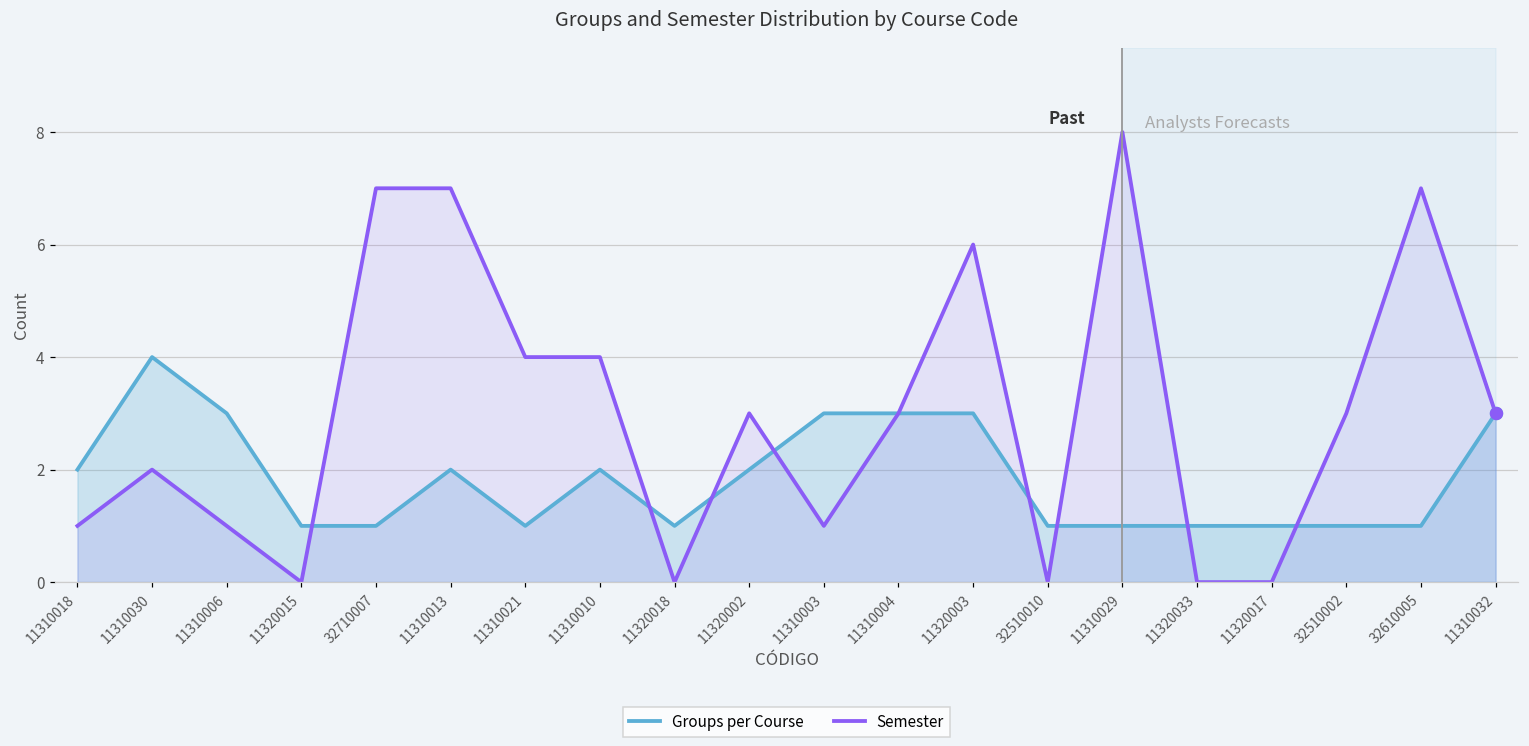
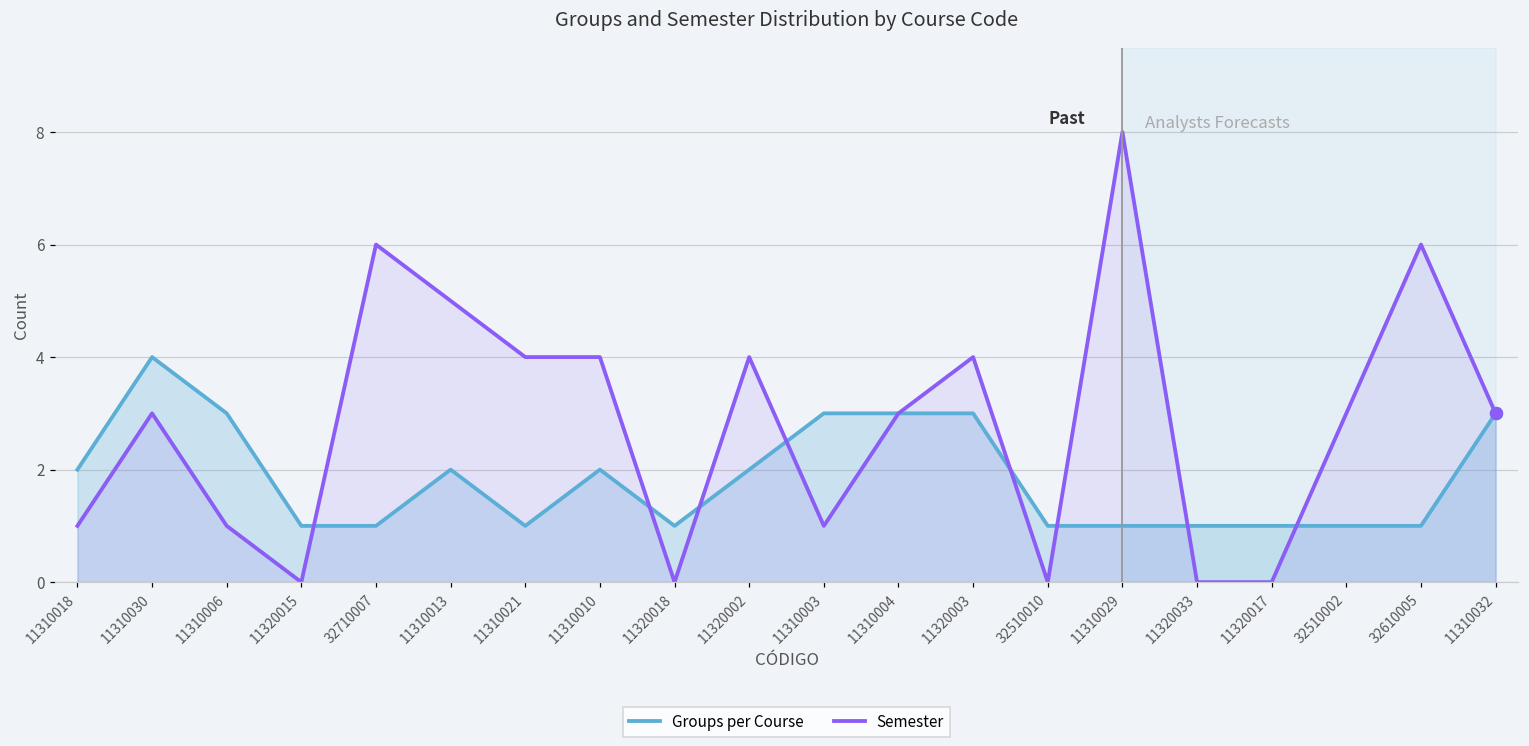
  {
    "Semester": {
      "11310018": 1,
-     "11310030": 2,
+     "11310030": 3,
      "11310006": 1,
      "11320015": 0,
-     "32710007": 7,
-     "11310013": 7,
+     "32710007": 6,
+     "11310013": 5,
      "11310021": 4,
      "11310010": 4,
      "11320018": 0,
-     "11320002": 3,
+     "11320002": 4,
      "11310003": 1,
-     "11320003": 6,
+     "11320003": 4,
      "32510010": 0,
      "11310029": 8,
      "11320033": 0,
      "11320017": 0,
      "32510002": 3,
-     "32610005": 7
+     "32610005": 6
    }
  }
